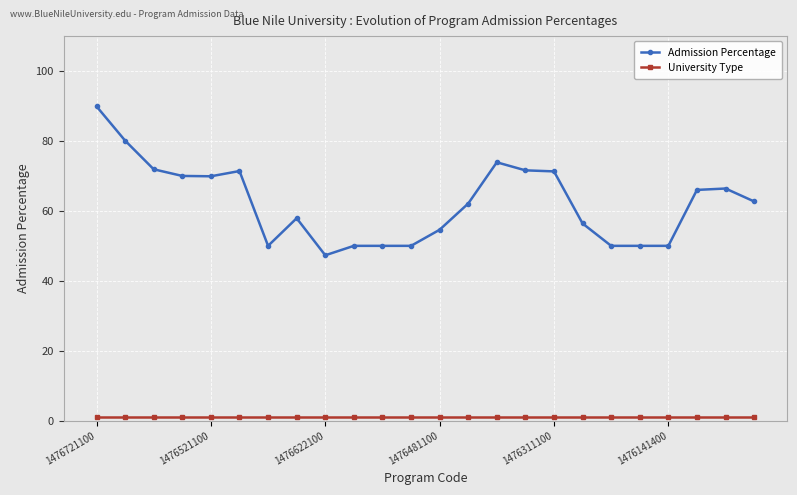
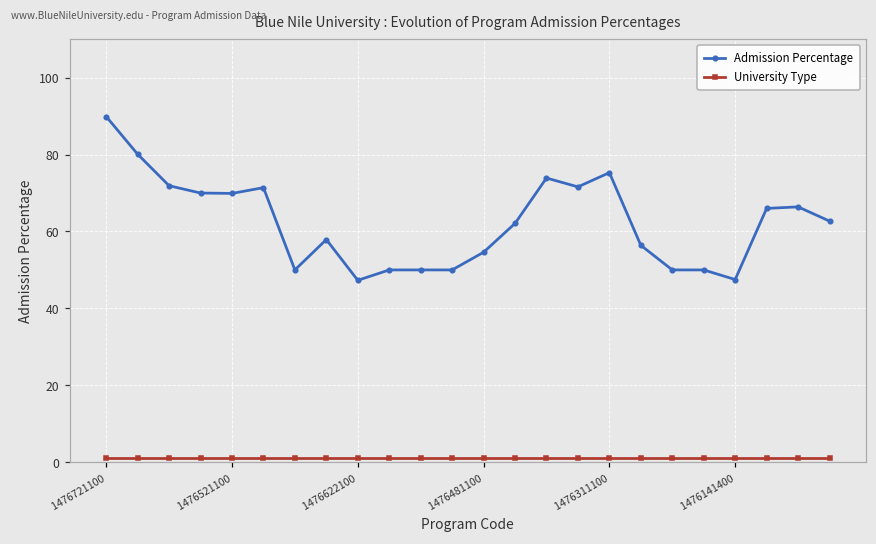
  {
    "Admission Percentage": {
      "1476721100": 90,
      "1476521100": 70,
      "1476622100": 47,
      "1476481100": 55,
-     "1476311100": 71,
-     "1476141400": 50
+     "1476311100": 75,
+     "1476141400": 48
    },
    "University Type": {
      "1476721100": 1,
      "1476521100": 1,
      "1476622100": 1,
      "1476481100": 1,
      "1476311100": 1,
      "1476141400": 1
    }
  }
